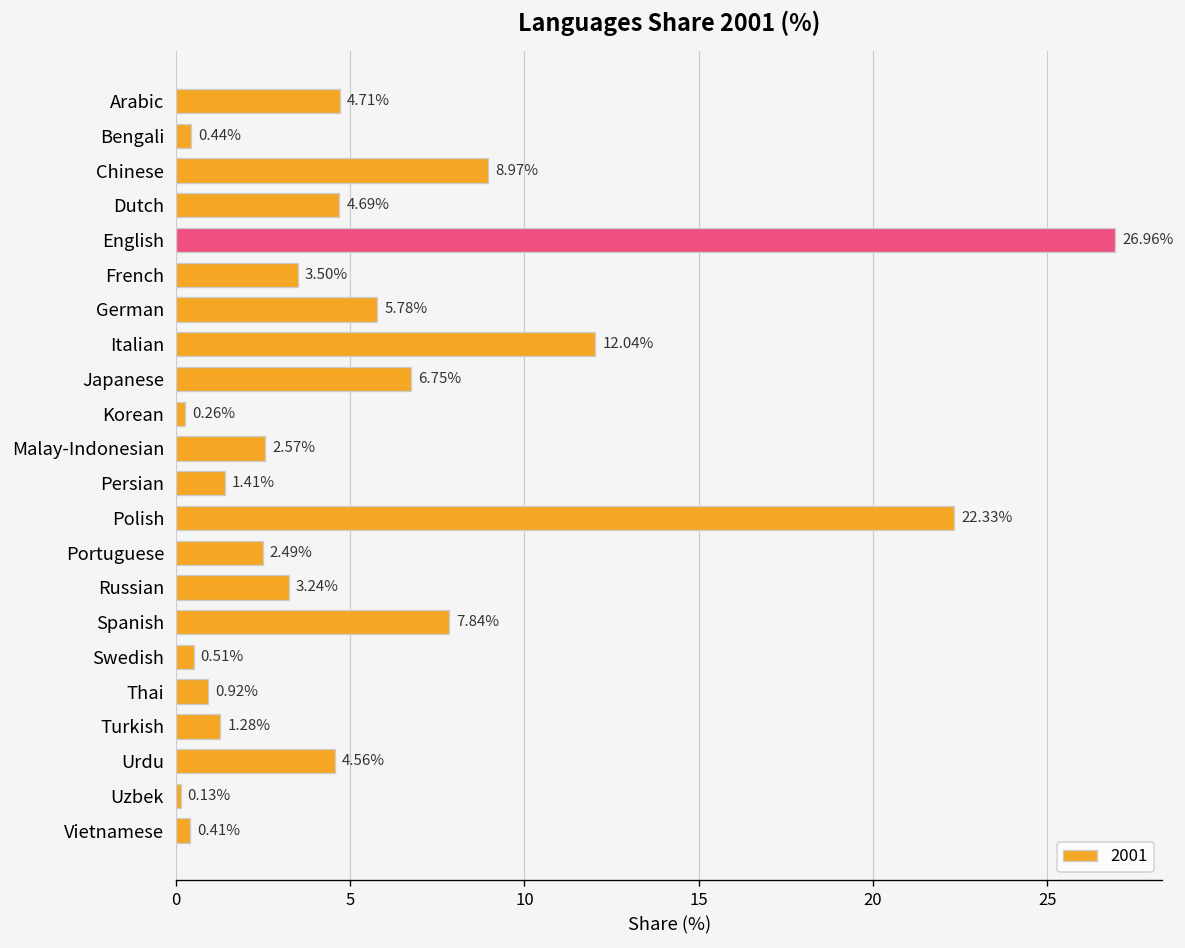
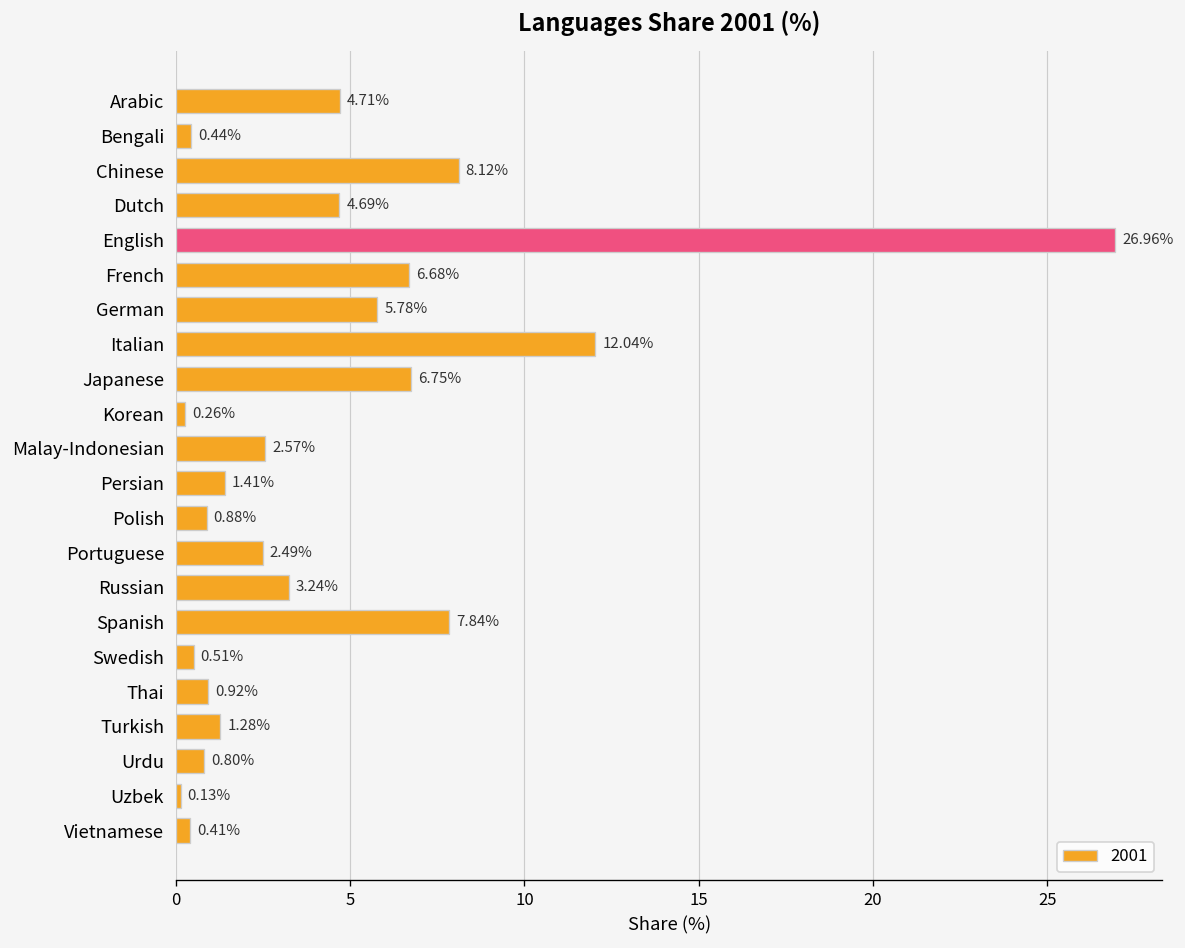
  {
    "Arabic": "4.71%",
    "Bengali": "0.44%",
-   "Chinese": "8.97%",
+   "Chinese": "8.12%",
    "Dutch": "4.69%",
    "English": "26.96%",
-   "French": "3.50%",
+   "French": "6.68%",
    "German": "5.78%",
    "Italian": "12.04%",
    "Japanese": "6.75%",
    "Korean": "0.26%",
    "Malay-Indonesian": "2.57%",
    "Persian": "1.41%",
-   "Polish": "22.33%",
+   "Polish": "0.88%",
    "Portuguese": "2.49%",
    "Russian": "3.24%",
    "Spanish": "7.84%",
    "Swedish": "0.51%",
    "Thai": "0.92%",
    "Turkish": "1.28%",
-   "Urdu": "4.56%",
+   "Urdu": "0.80%",
    "Uzbek": "0.13%",
    "Vietnamese": "0.41%"
  }
